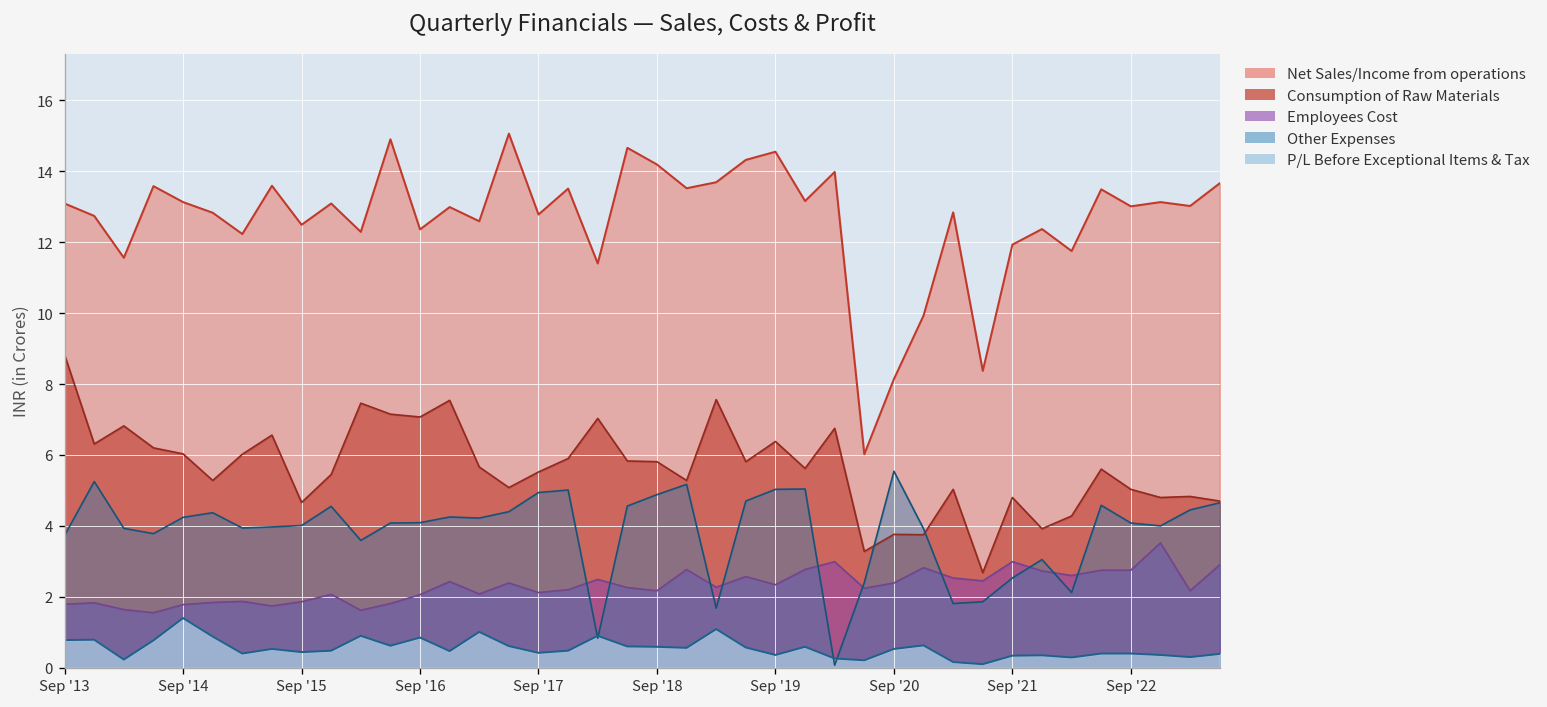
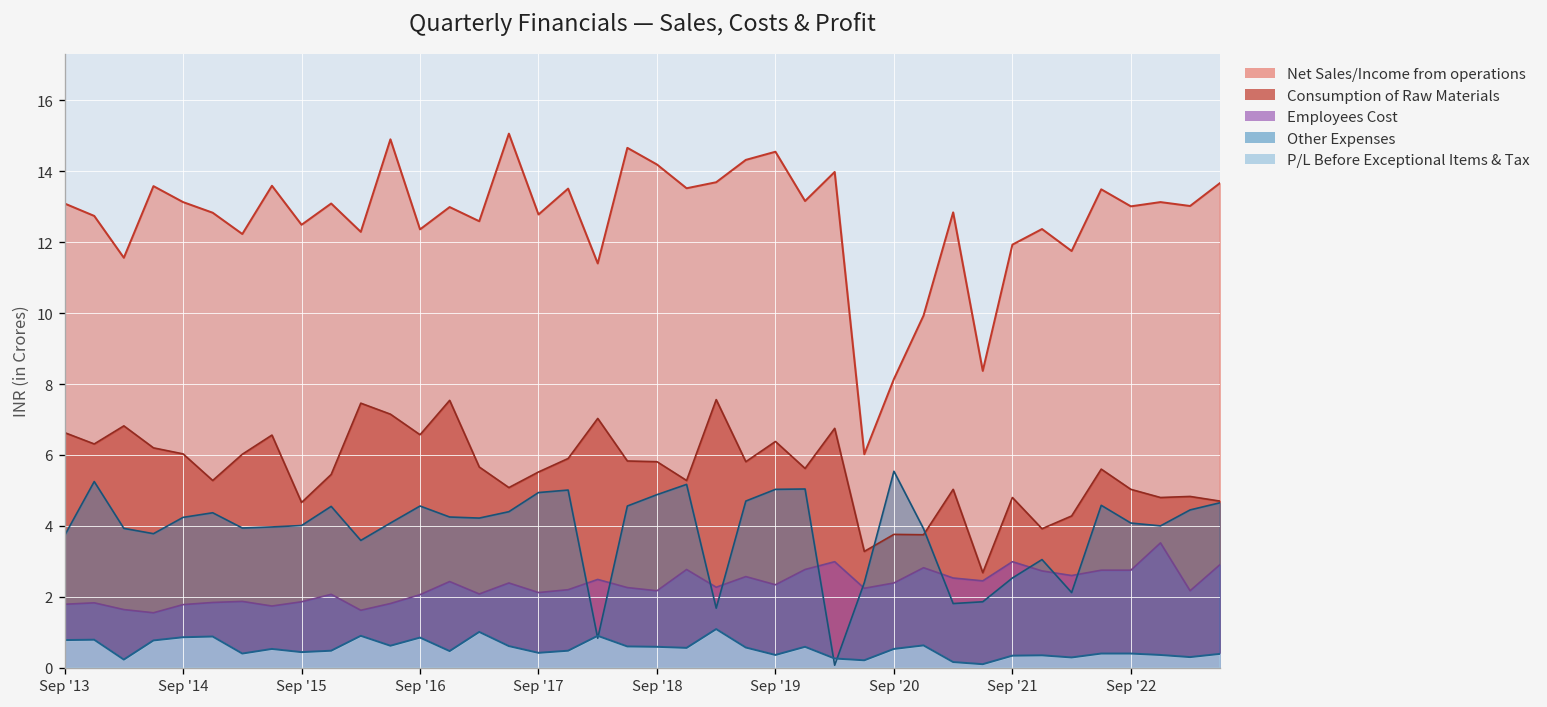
  {
    "Net Sales/Income from operations": {
      "Sep '13": 13.1,
      "Sep '14": 13.1,
      "Sep '15": 12.5,
      "Sep '16": 12.4,
      "Sep '17": 12.8,
      "Sep '18": 14.2,
      "Sep '19": 14.6,
      "Sep '20": 8.1,
      "Sep '21": 11.9,
      "Sep '22": 13.0
    },
    "Consumption of Raw Materials": {
-     "Sep '13": 8.8,
+     "Sep '13": 6.6,
      "Sep '14": 6.0,
      "Sep '15": 4.7,
-     "Sep '16": 7.1,
+     "Sep '16": 6.6,
      "Sep '17": 5.5,
      "Sep '18": 5.8,
      "Sep '19": 6.4,
      "Sep '20": 3.8,
      "Sep '21": 4.8,
      "Sep '22": 5.0
    },
    "Employees Cost": {
      "Sep '13": 1.8,
      "Sep '14": 1.8,
      "Sep '15": 1.9,
      "Sep '16": 2.1,
      "Sep '17": 2.1,
      "Sep '18": 2.2,
      "Sep '19": 2.3,
      "Sep '20": 2.4,
      "Sep '21": 3.0,
      "Sep '22": 2.8
    },
    "Other Expenses": {
      "Sep '13": 3.7,
      "Sep '14": 4.2,
      "Sep '15": 4.0,
-     "Sep '16": 4.1,
+     "Sep '16": 4.6,
      "Sep '17": 4.9,
      "Sep '18": 4.9,
      "Sep '19": 5.0,
      "Sep '20": 5.5,
      "Sep '21": 2.5,
      "Sep '22": 4.1
    },
    "P/L Before Exceptional Items & Tax": {
      "Sep '13": 0.8,
-     "Sep '14": 1.4,
+     "Sep '14": 0.9,
      "Sep '15": 0.4,
      "Sep '16": 0.9,
      "Sep '17": 0.4,
      "Sep '18": 0.6,
      "Sep '19": 0.4,
      "Sep '20": 0.5,
      "Sep '21": 0.3,
      "Sep '22": 0.4
    }
  }
